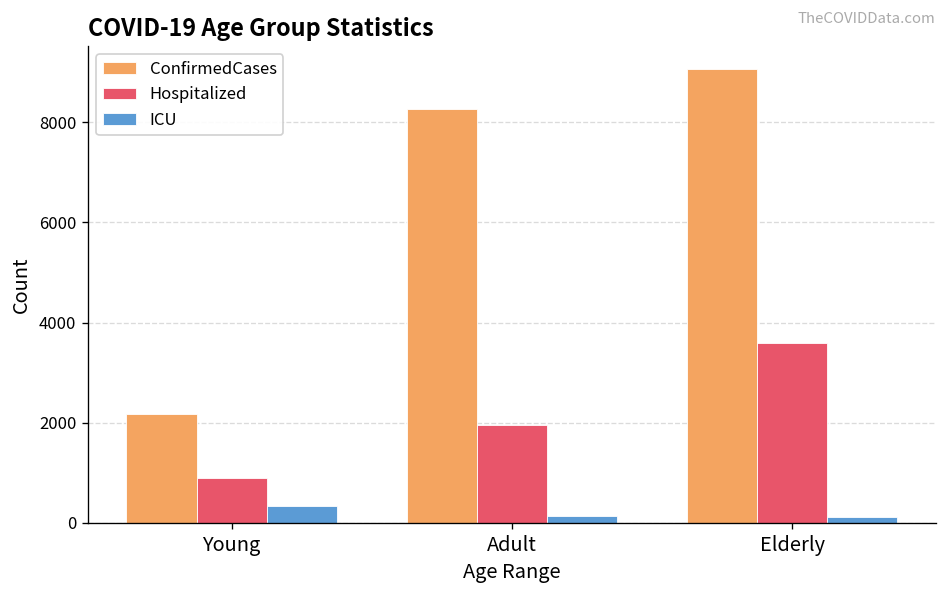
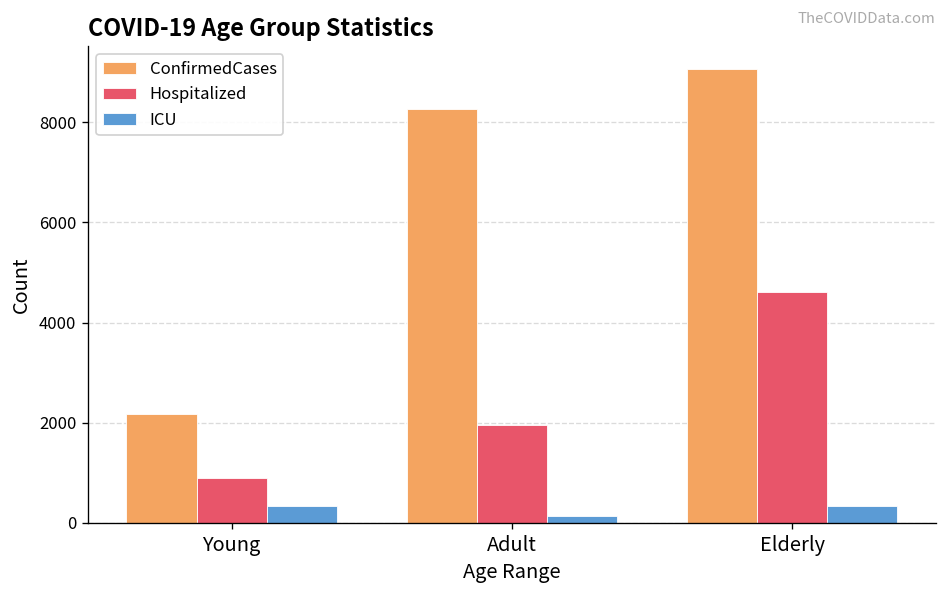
  {
    "ConfirmedCases": {
      "Young": 2200,
      "Adult": 8300,
      "Elderly": 9100
    },
    "Hospitalized": {
      "Young": 900,
      "Adult": 2000,
-     "Elderly": 3600
+     "Elderly": 4600
    },
    "ICU": {
      "Young": 300,
      "Adult": 100,
-     "Elderly": 100
+     "Elderly": 300
    }
  }
